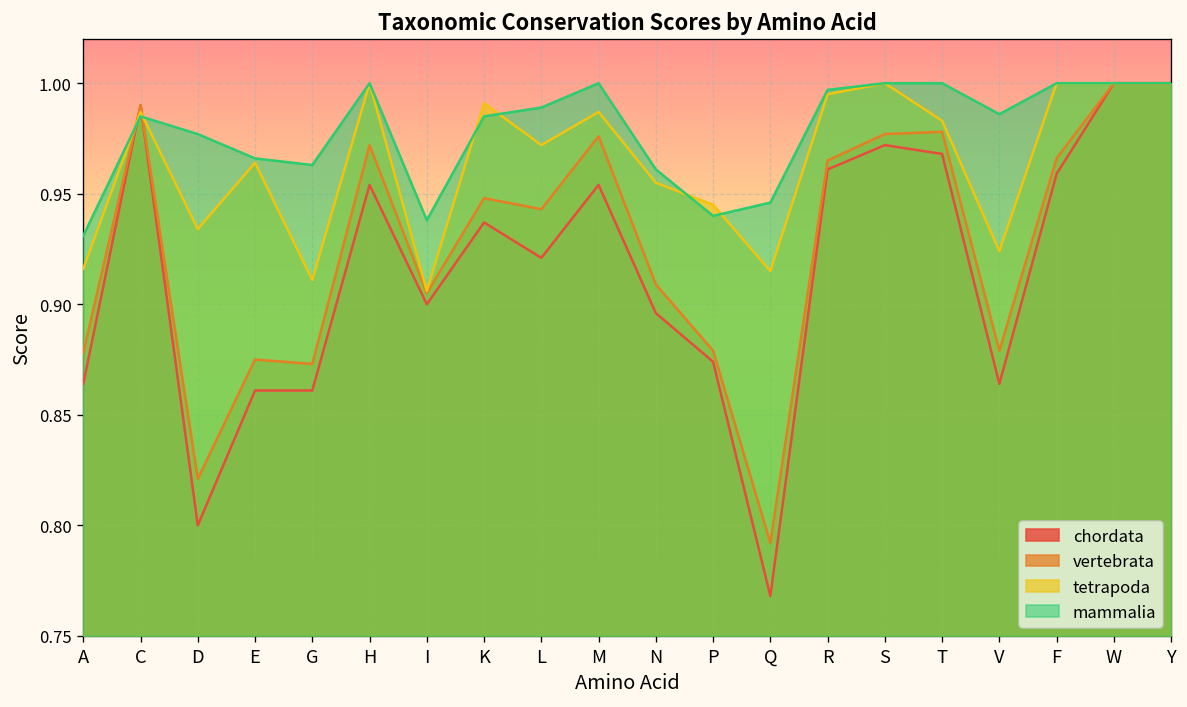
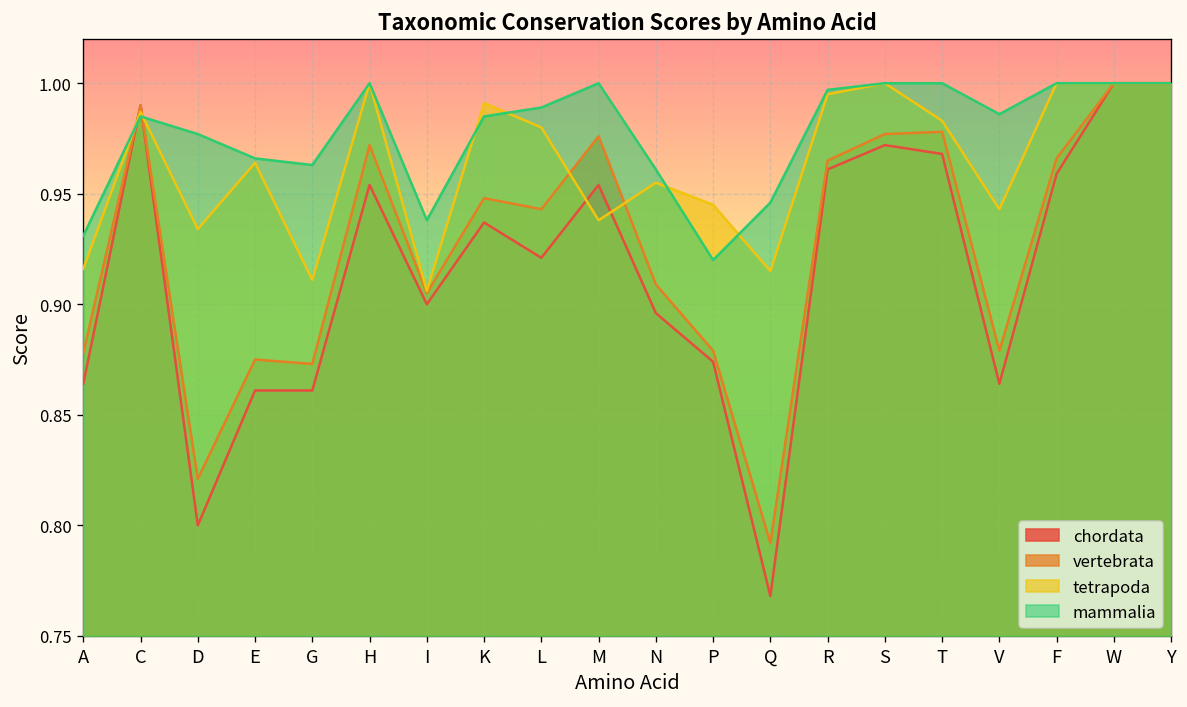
  {
    "tetrapoda": {
      "A": 0.916,
      "C": 0.987,
      "D": 0.934,
      "E": 0.964,
      "G": 0.911,
      "K": 0.991,
-     "L": 0.972,
-     "M": 0.987,
+     "L": 0.980,
+     "M": 0.938,
      "N": 0.955,
      "P": 0.945,
      "Q": 0.915,
      "R": 0.995,
      "T": 0.983,
-     "V": 0.924
+     "V": 0.943
    },
    "mammalia": {
      "A": 0.93,
      "C": 0.985,
      "D": 0.977,
      "E": 0.966,
      "G": 0.963,
      "I": 0.938,
      "K": 0.985,
      "L": 0.99,
      "M": 1.00,
      "N": 0.96,
-     "P": 0.94,
+     "P": 0.92,
      "Q": 0.946,
      "R": 0.997,
      "T": 1.00,
      "V": 0.986
    }
  }
